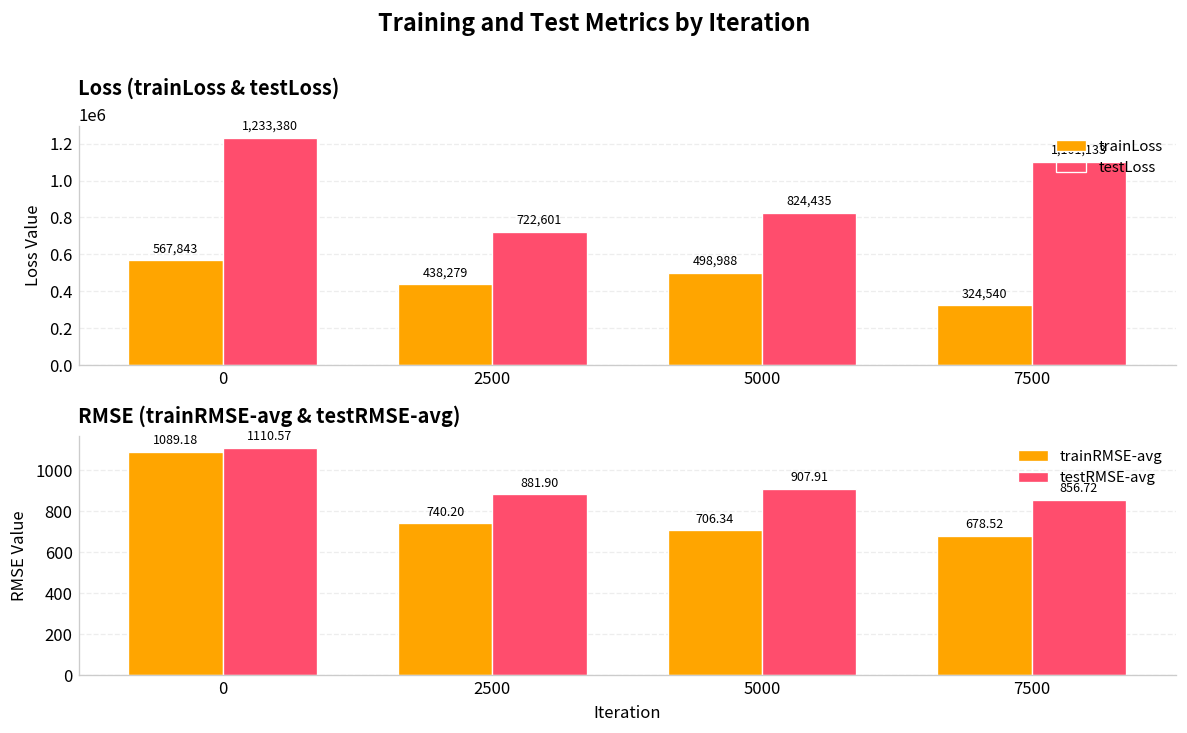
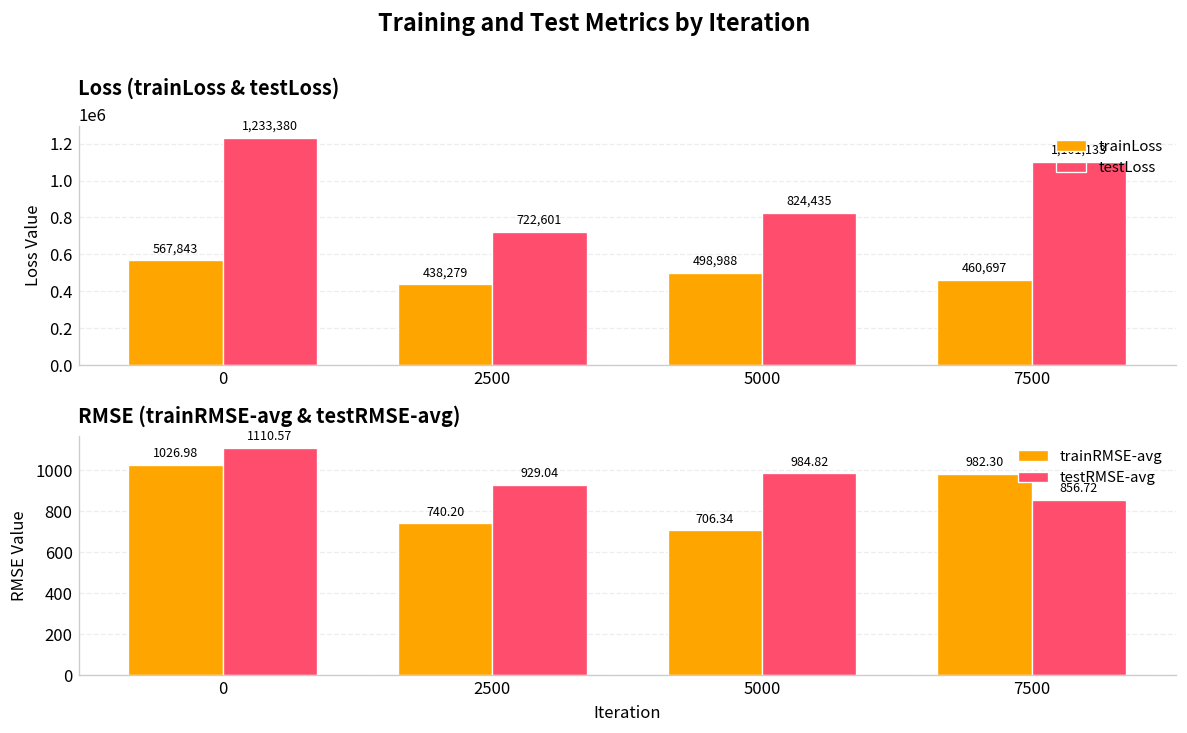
  {
    "Loss (trainLoss & testLoss)": {
      "trainLoss": {
        "0": "567,843",
        "2500": "438,279",
        "5000": "498,988",
-       "7500": "324,540"
+       "7500": "460,697"
      },
      "testLoss": {
        "0": "1,233,380",
        "2500": "722,601",
        "5000": "824,435",
        "7500": "1,101,133"
      }
    },
    "RMSE (trainRMSE-avg & testRMSE-avg)": {
      "trainRMSE-avg": {
-       "0": "1089.18",
+       "0": "1026.98",
        "2500": "740.20",
        "5000": "706.34",
-       "7500": "678.52"
+       "7500": "982.30"
      },
      "testRMSE-avg": {
        "0": "1110.57",
-       "2500": "881.90",
-       "5000": "907.91",
+       "2500": "929.04",
+       "5000": "984.82",
        "7500": "856.72"
      }
    }
  }
